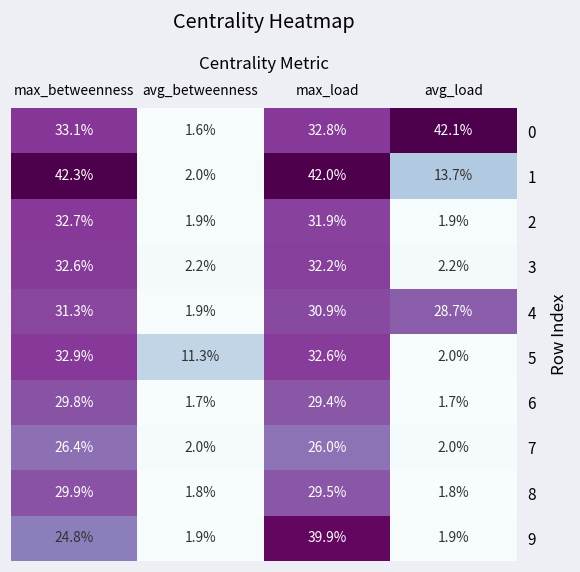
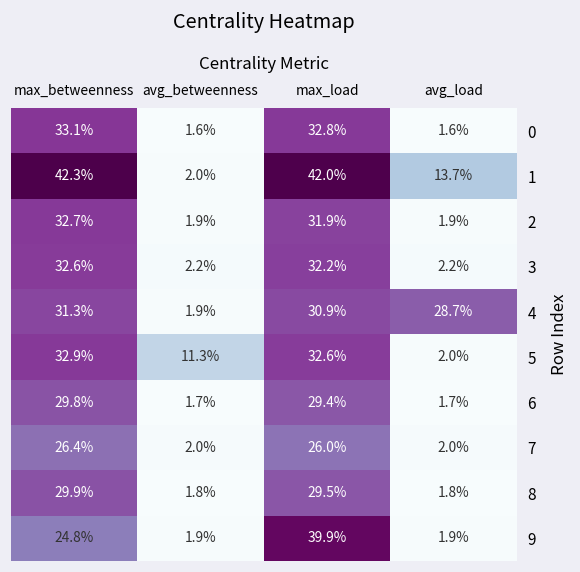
  {
    "0": {
      "max_betweenness": "33.1%",
      "avg_betweenness": "1.6%",
      "max_load": "32.8%",
-     "avg_load": "42.1%"
+     "avg_load": "1.6%"
    },
    "1": {
      "max_betweenness": "42.3%",
      "avg_betweenness": "2.0%",
      "max_load": "42.0%",
      "avg_load": "13.7%"
    },
    "2": {
      "max_betweenness": "32.7%",
      "avg_betweenness": "1.9%",
      "max_load": "31.9%",
      "avg_load": "1.9%"
    },
    "3": {
      "max_betweenness": "32.6%",
      "avg_betweenness": "2.2%",
      "max_load": "32.2%",
      "avg_load": "2.2%"
    },
    "4": {
      "max_betweenness": "31.3%",
      "avg_betweenness": "1.9%",
      "max_load": "30.9%",
      "avg_load": "28.7%"
    },
    "5": {
      "max_betweenness": "32.9%",
      "avg_betweenness": "11.3%",
      "max_load": "32.6%",
      "avg_load": "2.0%"
    },
    "6": {
      "max_betweenness": "29.8%",
      "avg_betweenness": "1.7%",
      "max_load": "29.4%",
      "avg_load": "1.7%"
    },
    "7": {
      "max_betweenness": "26.4%",
      "avg_betweenness": "2.0%",
      "max_load": "26.0%",
      "avg_load": "2.0%"
    },
    "8": {
      "max_betweenness": "29.9%",
      "avg_betweenness": "1.8%",
      "max_load": "29.5%",
      "avg_load": "1.8%"
    },
    "9": {
      "max_betweenness": "24.8%",
      "avg_betweenness": "1.9%",
      "max_load": "39.9%",
      "avg_load": "1.9%"
    }
  }
